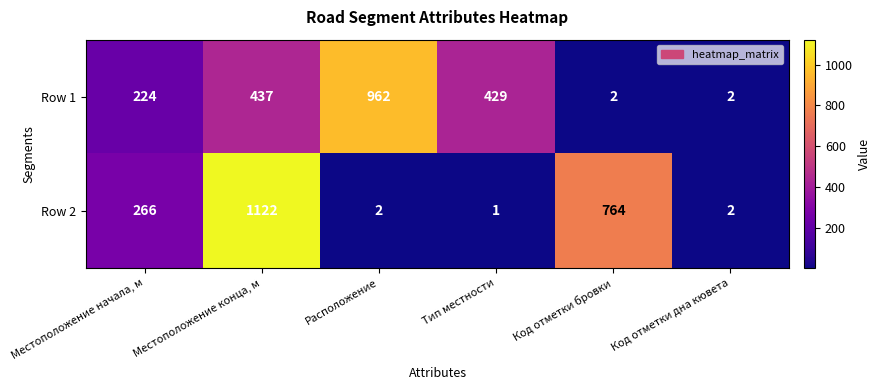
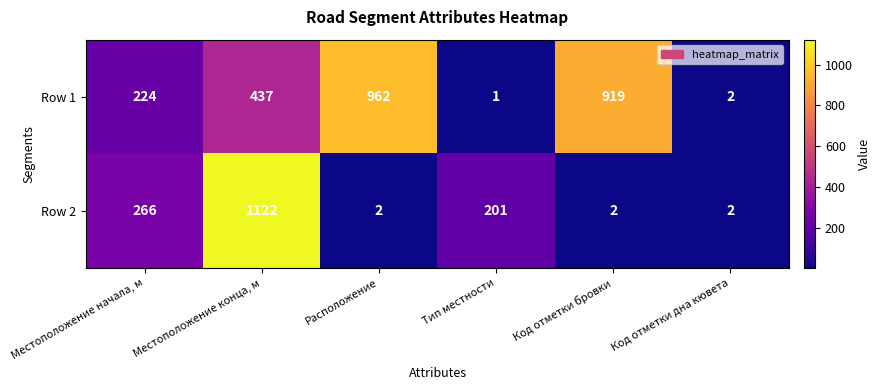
  {
    "Row 1": {
      "Местоположение начала, м": 224,
      "Местоположение конца, м": 437,
      "Расположение": 962,
-     "Тип местности": 429,
-     "Код отметки бровки": 2,
+     "Тип местности": 1,
+     "Код отметки бровки": 919,
      "Код отметки дна кювета": 2
    },
    "Row 2": {
      "Местоположение начала, м": 266,
      "Местоположение конца, м": 1122,
      "Расположение": 2,
-     "Тип местности": 1,
-     "Код отметки бровки": 764,
+     "Тип местности": 201,
+     "Код отметки бровки": 2,
      "Код отметки дна кювета": 2
    }
  }
